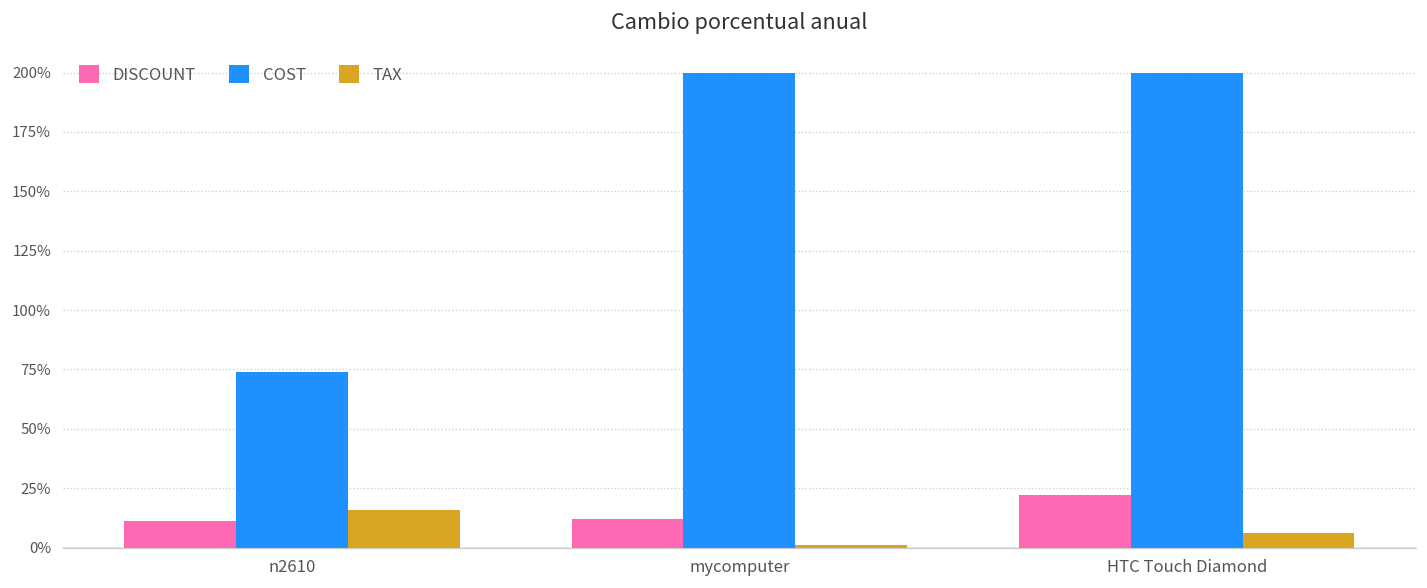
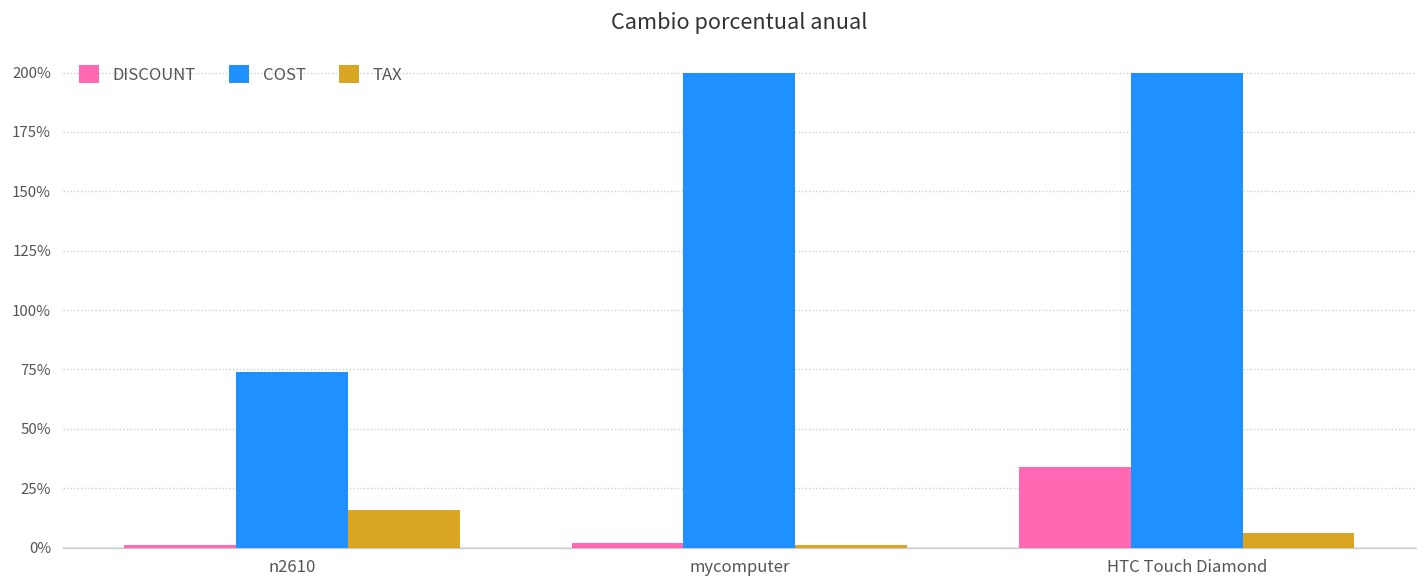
  {
    "DISCOUNT": {
-     "n2610": "11%",
-     "mycomputer": "12%",
-     "HTC Touch Diamond": "22%"
+     "n2610": "1%",
+     "mycomputer": "2%",
+     "HTC Touch Diamond": "34%"
    },
    "COST": {
      "n2610": "74%",
      "mycomputer": "200%",
      "HTC Touch Diamond": "200%"
    },
    "TAX": {
      "n2610": "16%",
      "HTC Touch Diamond": "6%"
    }
  }
